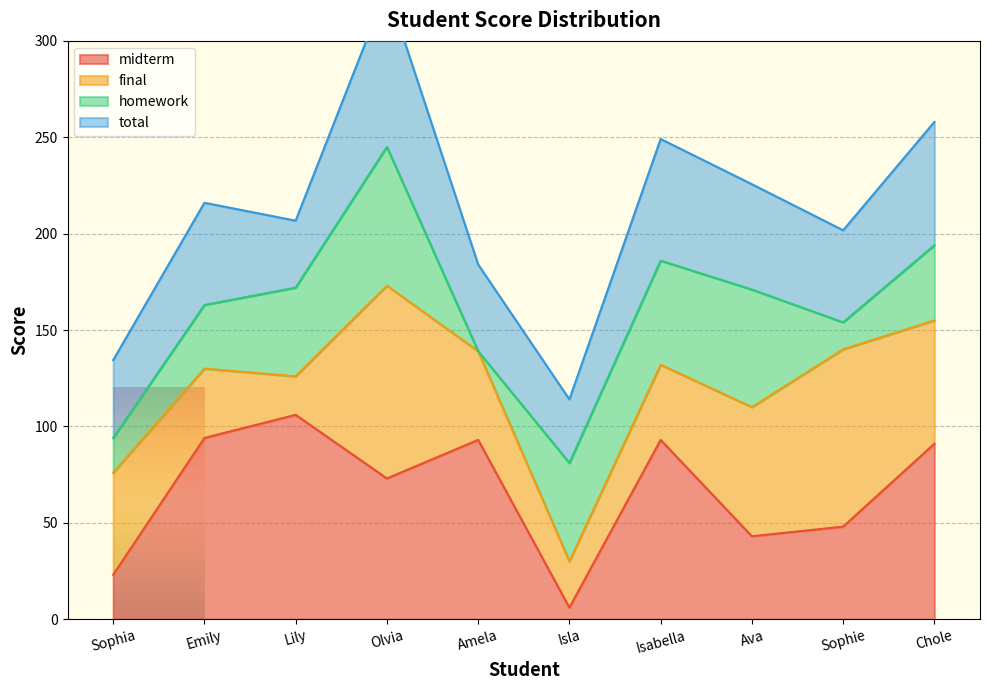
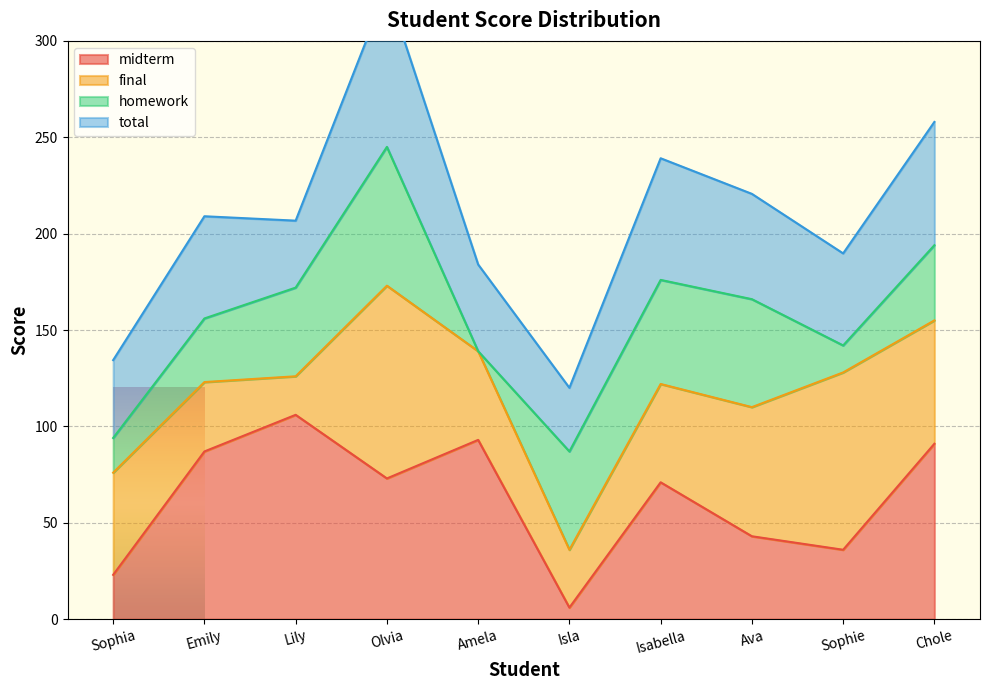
  {
    "midterm": {
      "Sophia": 23,
-     "Emily": 94,
+     "Emily": 87,
      "Lily": 106,
      "Olvia": 73,
      "Amela": 93,
      "Isla": 6,
-     "Isabella": 93,
+     "Isabella": 71,
      "Ava": 43,
-     "Sophie": 48,
+     "Sophie": 36,
      "Chole": 91
    },
    "final": {
      "Sophia": 53,
      "Emily": 36,
      "Lily": 20,
      "Olvia": 100,
-     "Isla": 24,
-     "Isabella": 39,
+     "Isla": 30,
+     "Isabella": 51,
      "Ava": 67,
      "Sophie": 92,
      "Chole": 64
    },
    "homework": {
      "Sophia": 18,
      "Emily": 33,
      "Lily": 46,
      "Olvia": 72,
      "Isla": 51,
      "Isabella": 54,
-     "Ava": 61,
+     "Ava": 56,
      "Sophie": 14,
      "Chole": 39
    },
    "total": {
      "Sophia": 40,
      "Emily": 53,
      "Lily": 35,
      "Amela": 45,
      "Isla": 33,
      "Isabella": 63,
      "Ava": 55,
      "Sophie": 48,
      "Chole": 64
    }
  }
